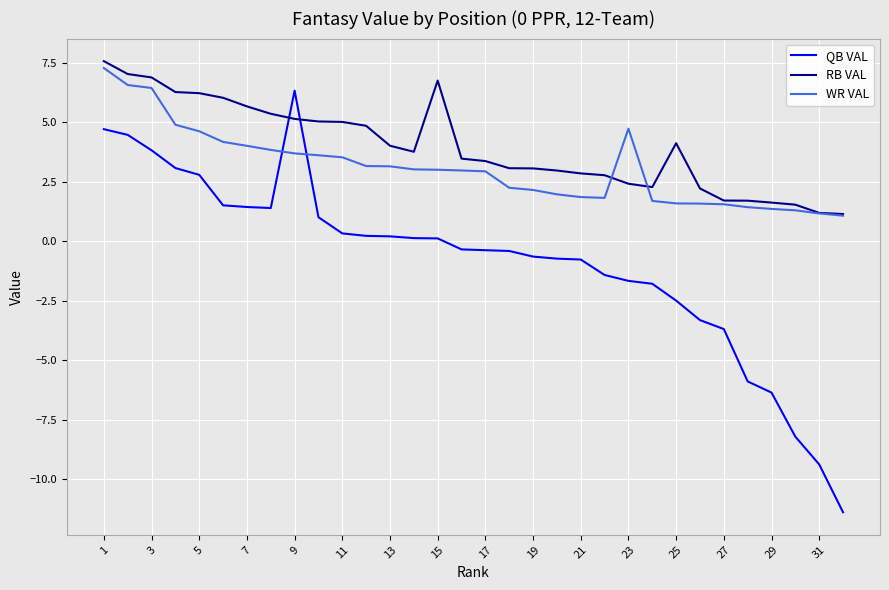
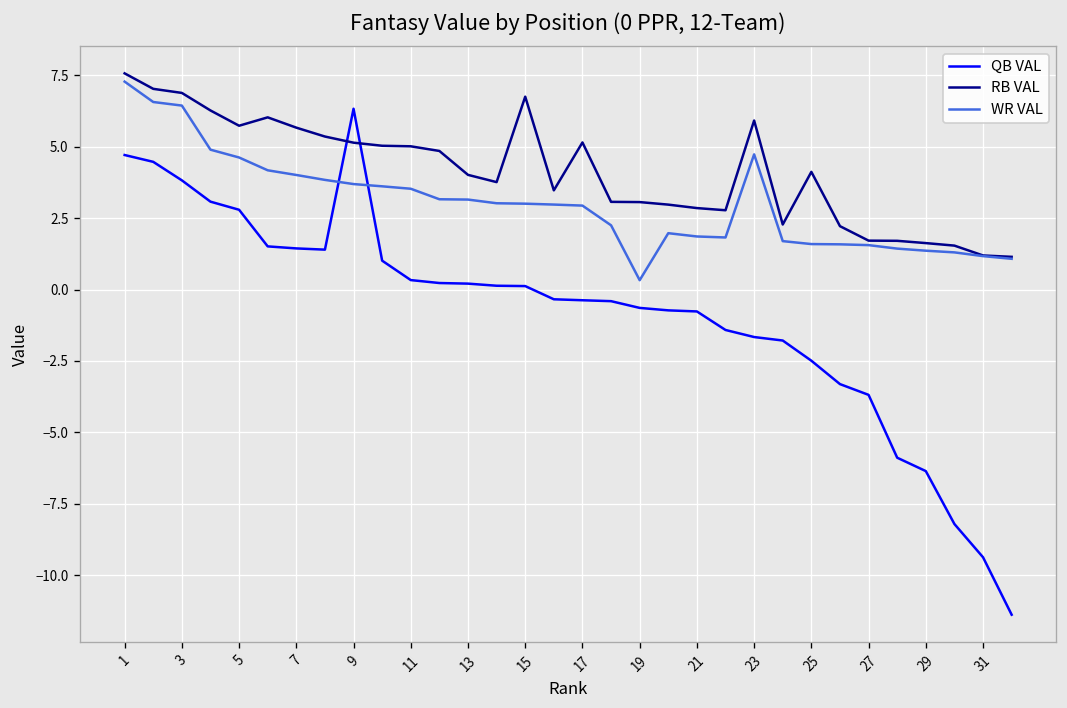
  {
    "QB VAL": {
      "1": 4.7,
      "3": 3.8,
      "5": 2.8,
      "7": 1.4,
      "9": 6.3,
      "11": 0.3,
      "13": 0.2,
      "15": 0.1,
      "17": -0.4,
      "19": -0.6,
      "21": -0.8,
      "23": -1.7,
      "25": -2.5,
      "27": -3.7,
      "29": -6.4,
      "31": -9.4
    },
    "RB VAL": {
      "1": 7.6,
      "3": 6.9,
-     "5": 6.2,
+     "5": 5.7,
      "7": 5.7,
      "9": 5.1,
      "11": 5.0,
      "13": 4.0,
      "15": 6.8,
-     "17": 3.4,
+     "17": 5.2,
      "19": 3.1,
      "21": 2.9,
-     "23": 2.4,
+     "23": 5.9,
      "25": 4.1,
      "27": 1.7,
      "29": 1.6
    },
    "WR VAL": {
      "1": 7.3,
      "3": 6.4,
      "5": 4.6,
      "7": 4.0,
      "9": 3.7,
      "11": 3.5,
      "13": 3.2,
      "15": 3.0,
      "17": 2.9,
-     "19": 2.2,
+     "19": 0.3,
      "21": 1.9,
      "23": 4.7,
      "25": 1.6,
      "27": 1.6,
      "29": 1.4
    }
  }
